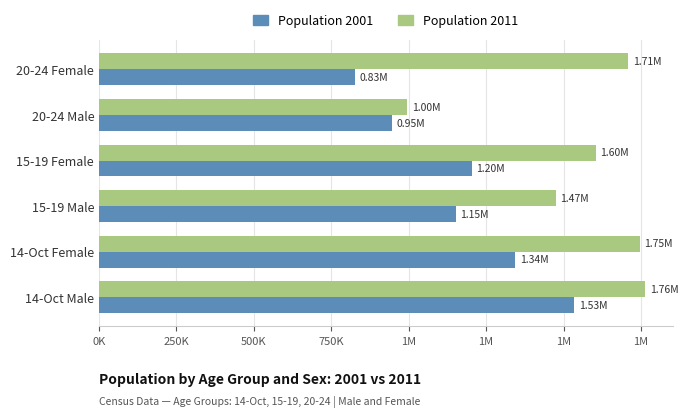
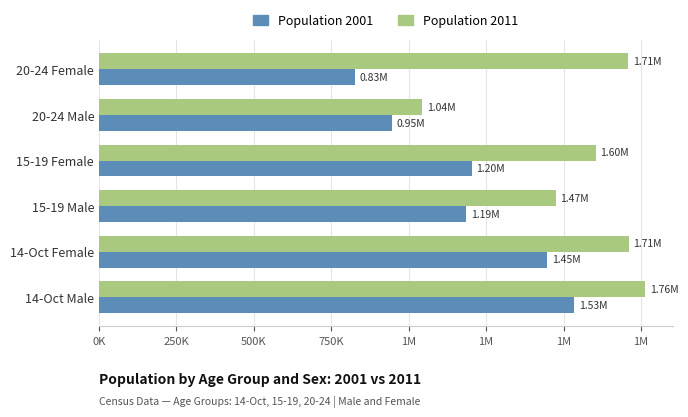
  {
    "Population 2001": {
      "20-24 Female": "0.83M",
      "20-24 Male": "0.95M",
      "15-19 Female": "1.20M",
-     "15-19 Male": "1.15M",
-     "14-Oct Female": "1.34M",
+     "15-19 Male": "1.19M",
+     "14-Oct Female": "1.45M",
      "14-Oct Male": "1.53M"
    },
    "Population 2011": {
      "20-24 Female": "1.71M",
-     "20-24 Male": "1.00M",
+     "20-24 Male": "1.04M",
      "15-19 Female": "1.60M",
      "15-19 Male": "1.47M",
-     "14-Oct Female": "1.75M",
+     "14-Oct Female": "1.71M",
      "14-Oct Male": "1.76M"
    }
  }
